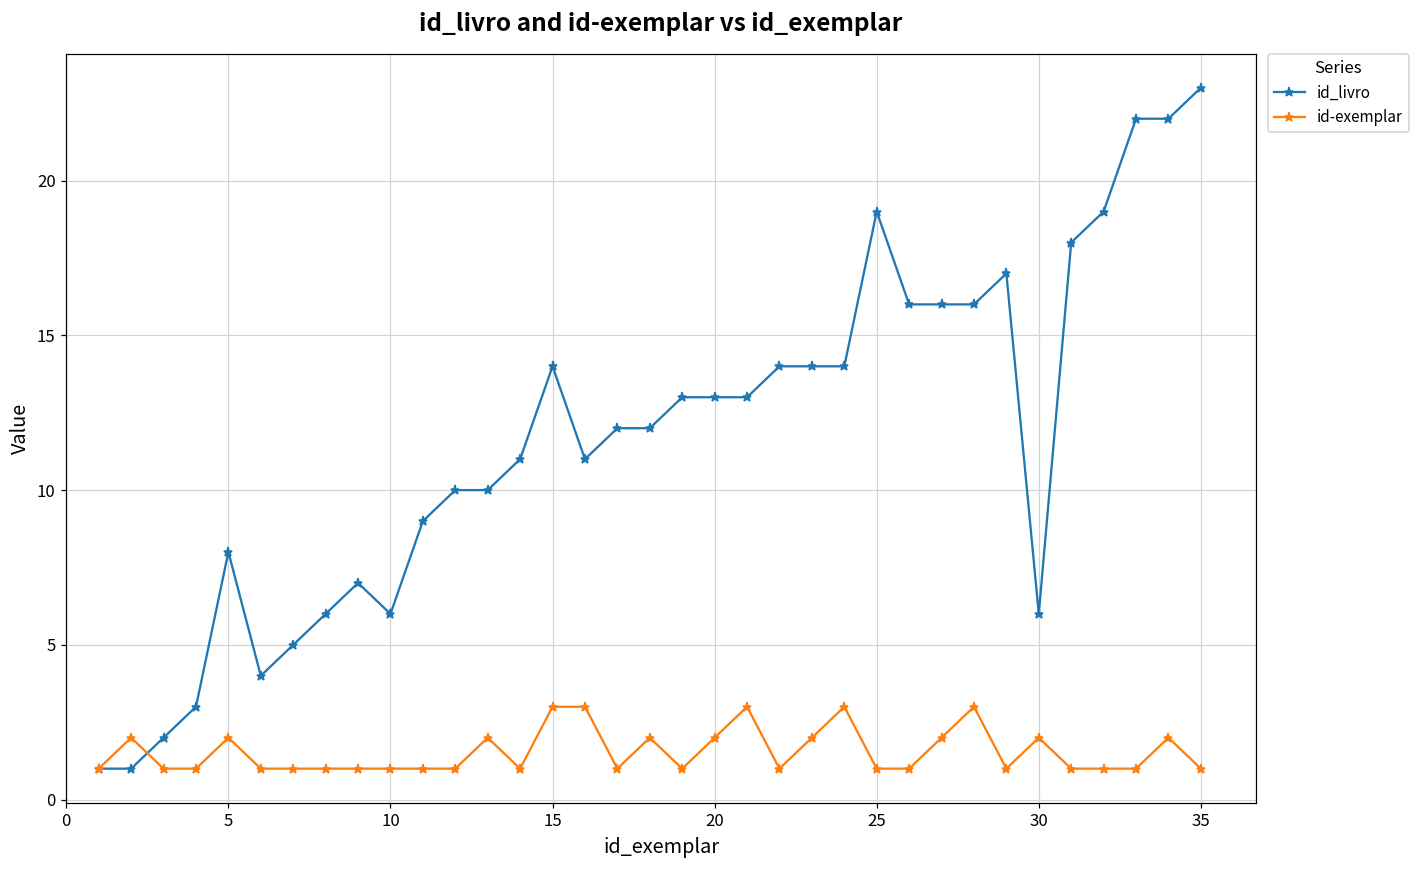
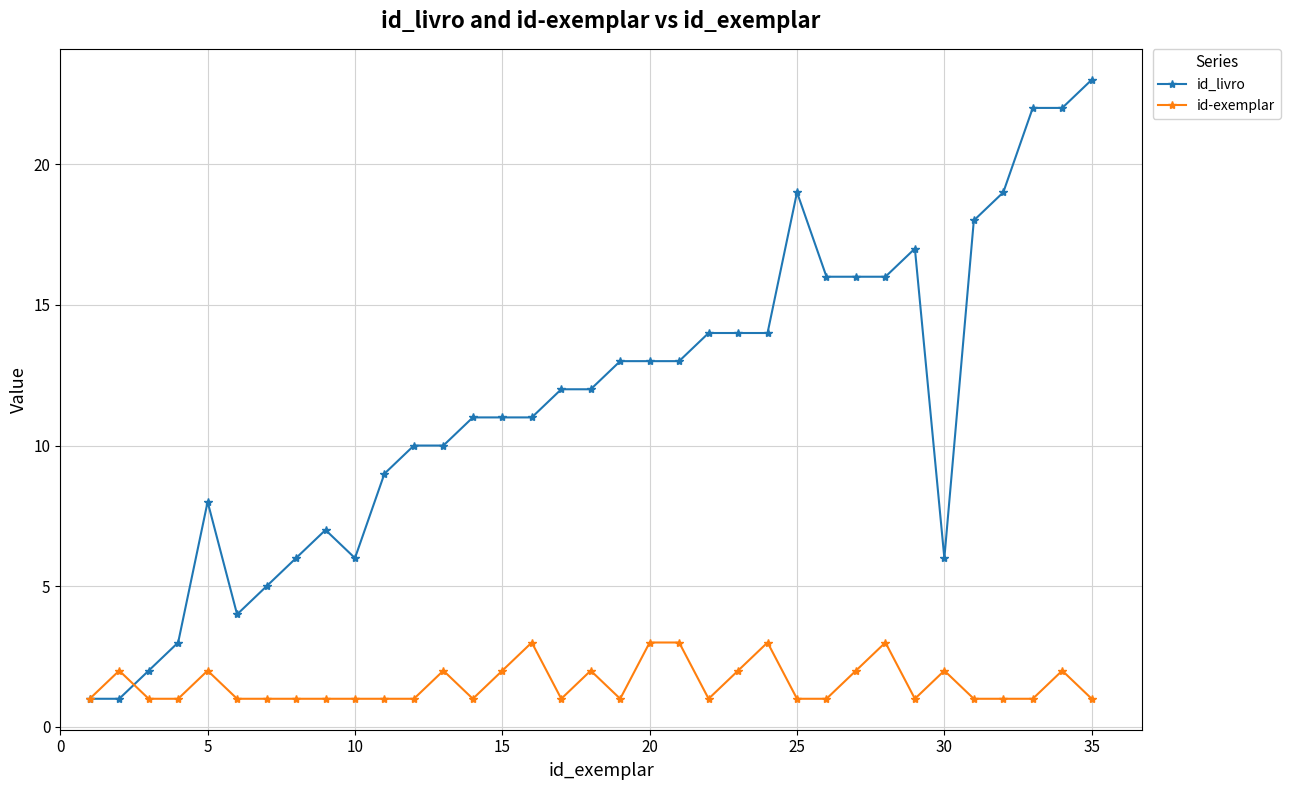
  {
    "id_livro": {
      "5": 8,
      "10": 6,
-     "15": 14,
+     "15": 11,
      "20": 13,
      "25": 19,
      "30": 6,
      "35": 23
    },
    "id-exemplar": {
      "5": 2,
      "10": 1,
-     "15": 3,
-     "20": 2,
+     "15": 2,
+     "20": 3,
      "25": 1,
      "30": 2,
      "35": 1
    }
  }
